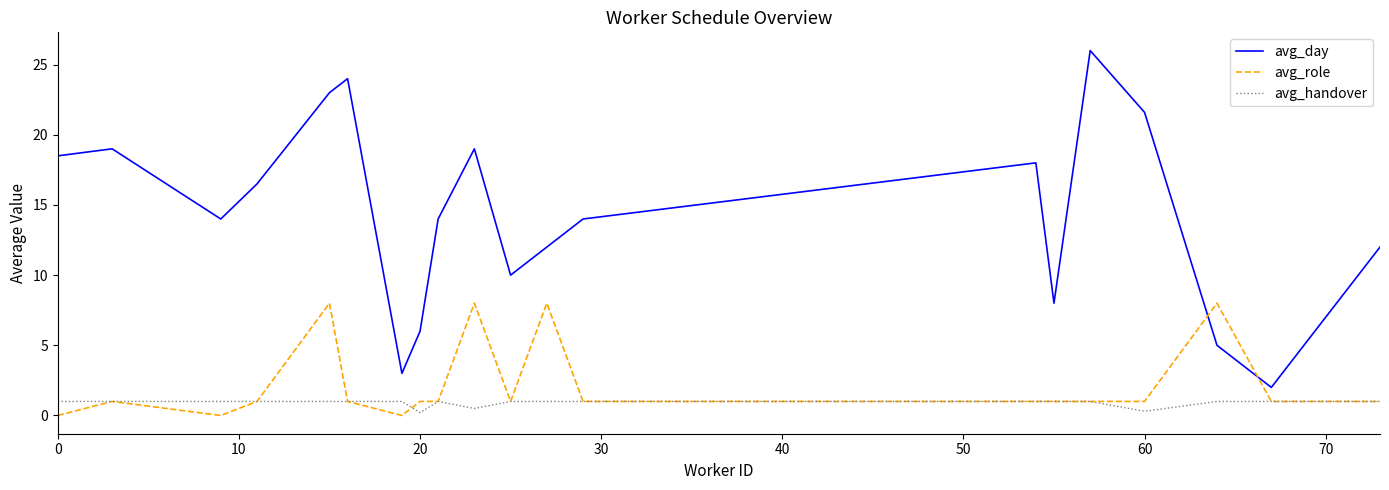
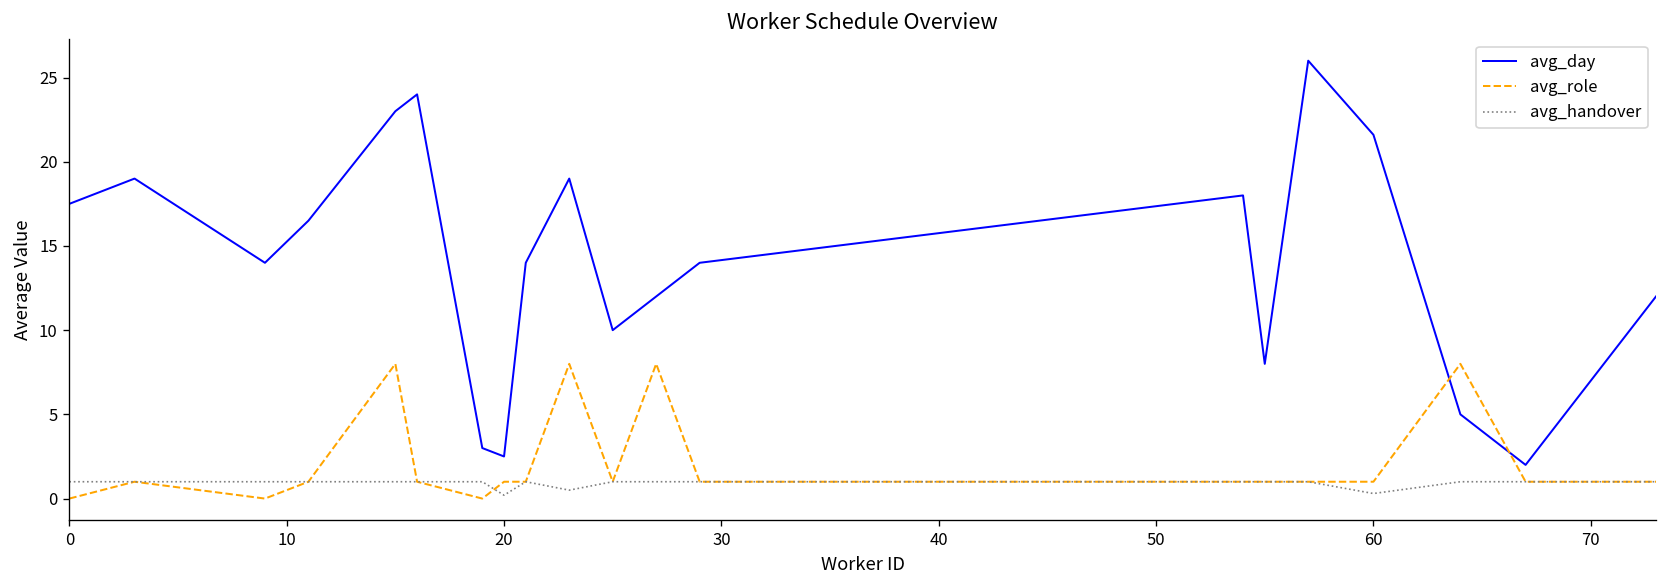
  {
    "avg_day": {
-     "0": 18.5,
-     "20": 6.0,
+     "0": 17.5,
+     "20": 2.5,
      "60": 21.6
    },
    "avg_role": {
      "0": 0.0,
      "20": 1.0,
      "60": 1.0
    },
    "avg_handover": {
      "0": 1.0,
      "20": 0.2,
      "60": 0.3
    }
  }
